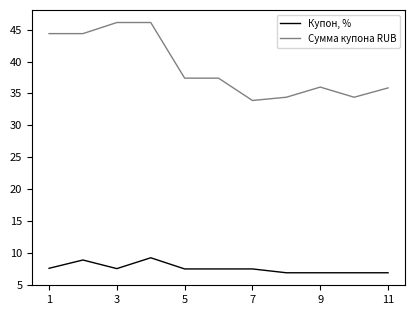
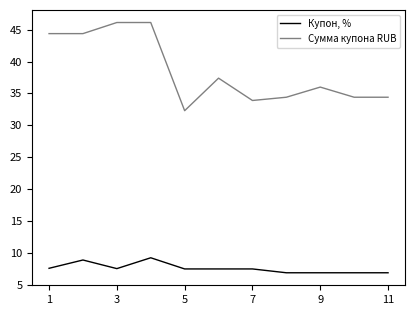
  {
    "Купон, %": {
      "1": 8,
      "3": 8,
      "5": 8,
      "7": 8,
      "9": 7,
      "11": 7
    },
    "Сумма купона RUB": {
      "1": 44,
      "3": 46,
-     "5": 37,
+     "5": 32,
      "7": 34,
      "9": 36,
-     "11": 36
+     "11": 34
    }
  }
